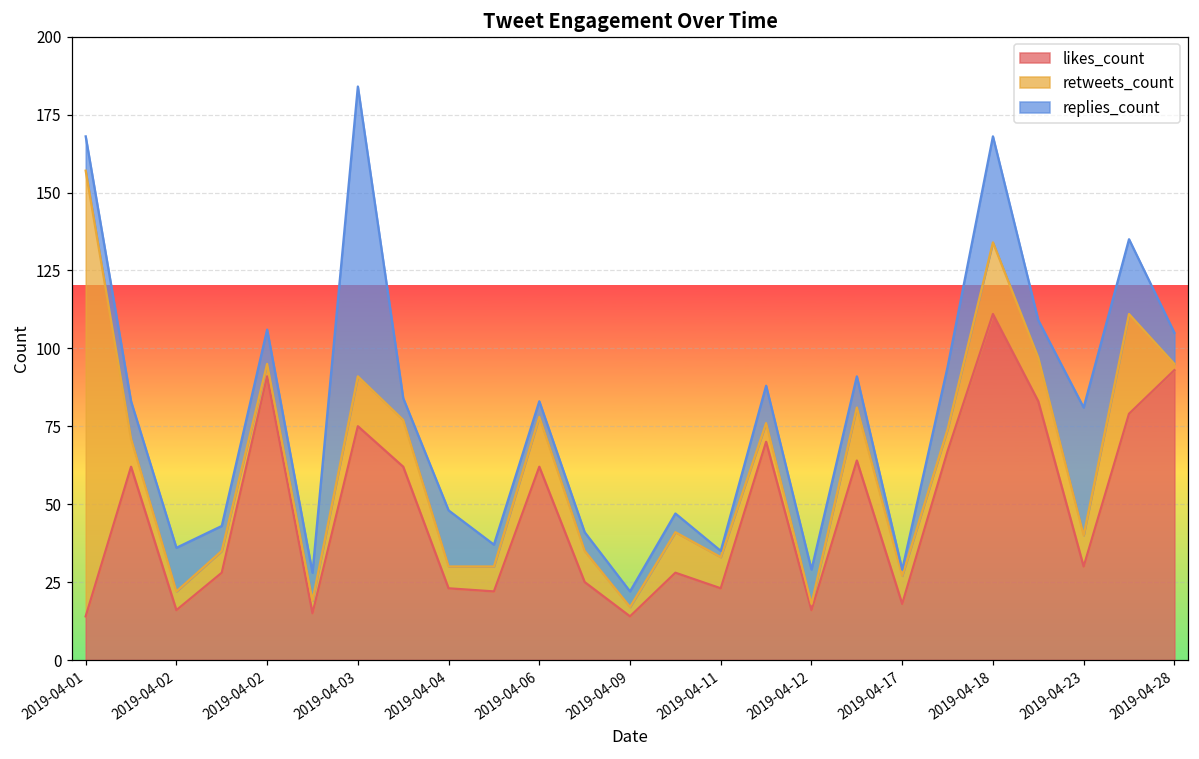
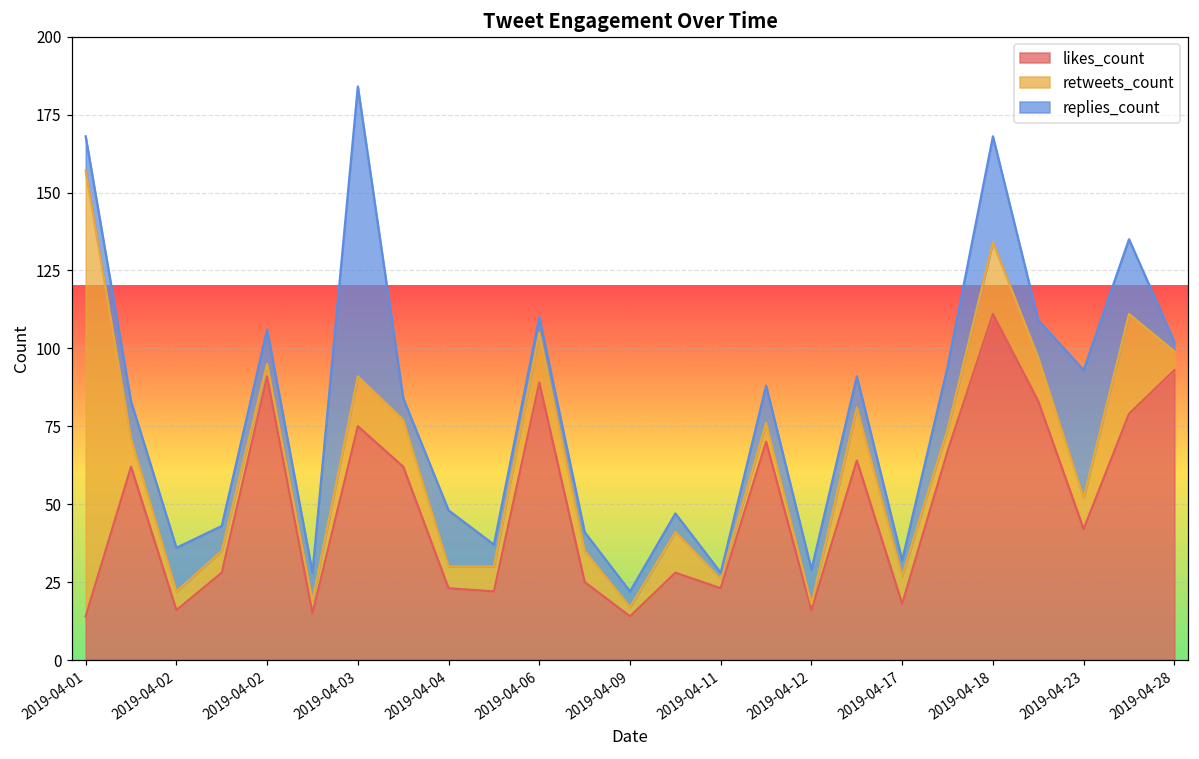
  {
    "likes_count": {
      "2019-04-01": 14,
-     "2019-04-06": 62,
+     "2019-04-06": 89,
      "2019-04-11": 23,
      "2019-04-17": 18,
-     "2019-04-23": 30,
+     "2019-04-23": 42,
      "2019-04-28": 93
    },
    "retweets_count": {
      "2019-04-01": 143,
      "2019-04-06": 16,
-     "2019-04-11": 10,
+     "2019-04-11": 3,
      "2019-04-17": 9,
      "2019-04-23": 10,
-     "2019-04-28": 2
+     "2019-04-28": 6
    },
    "replies_count": {
      "2019-04-01": 11,
      "2019-04-06": 5,
      "2019-04-11": 2,
-     "2019-04-17": 2,
+     "2019-04-17": 5,
      "2019-04-23": 41,
-     "2019-04-28": 10
+     "2019-04-28": 3
    }
  }
